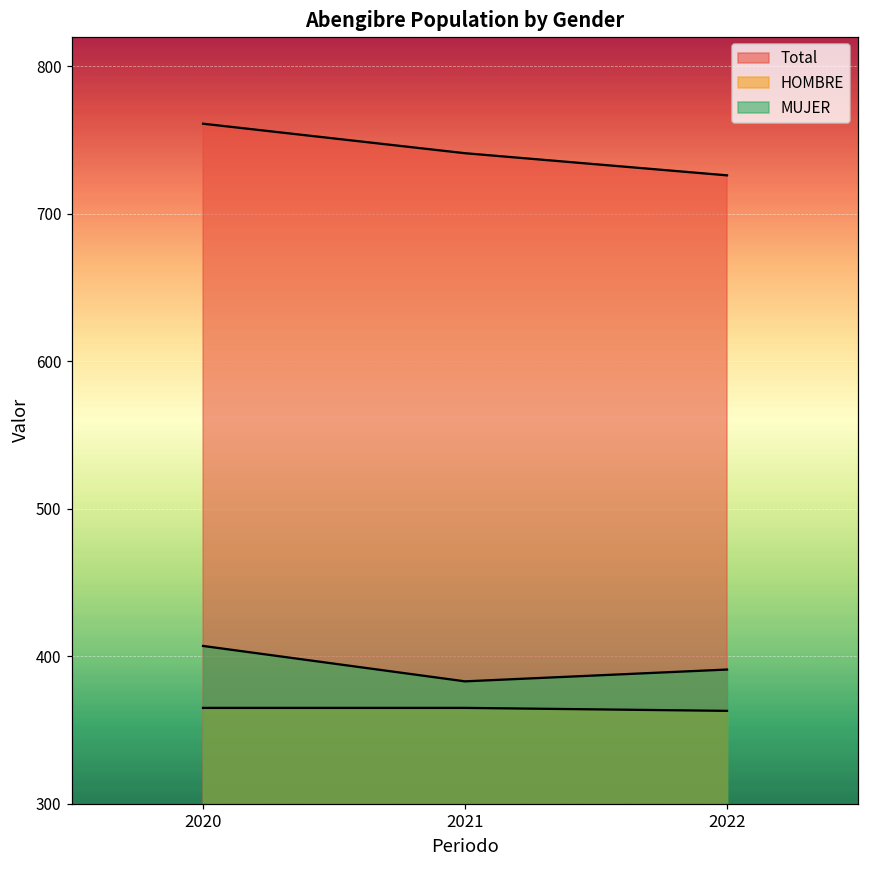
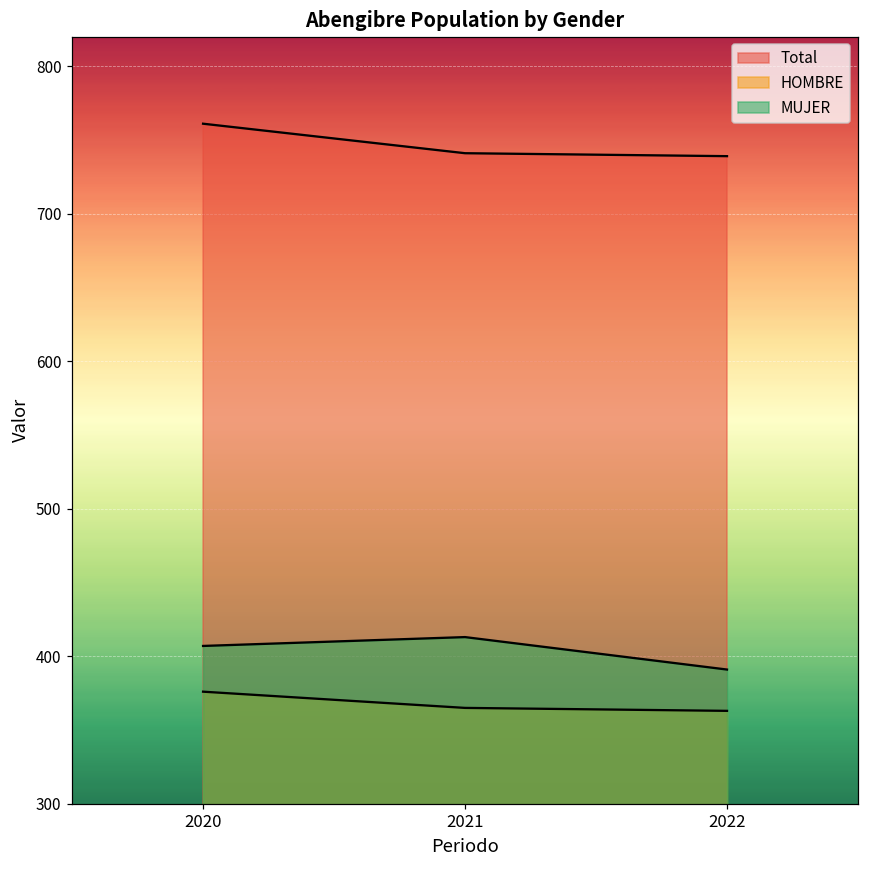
  {
    "Total": {
      "2020": 761,
      "2021": 741,
-     "2022": 726
+     "2022": 739
    },
    "HOMBRE": {
-     "2020": 365,
+     "2020": 376,
      "2021": 365,
      "2022": 363
    },
    "MUJER": {
      "2020": 407,
-     "2021": 383,
+     "2021": 413,
      "2022": 391
    }
  }
